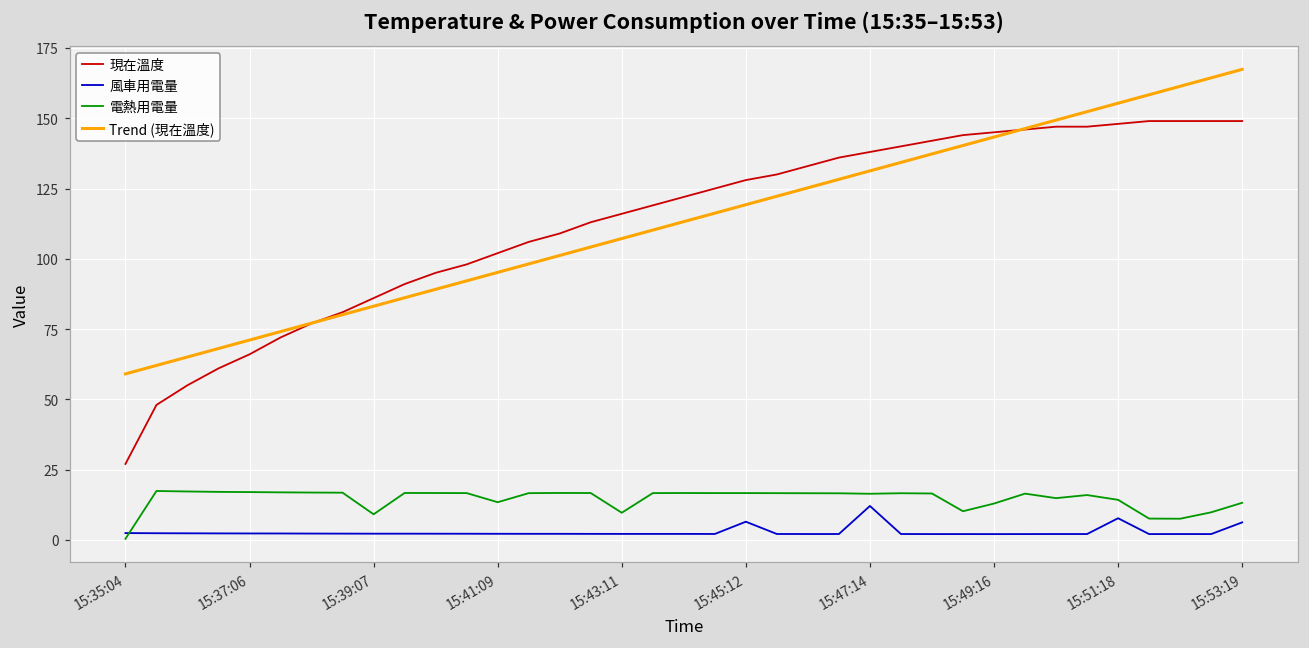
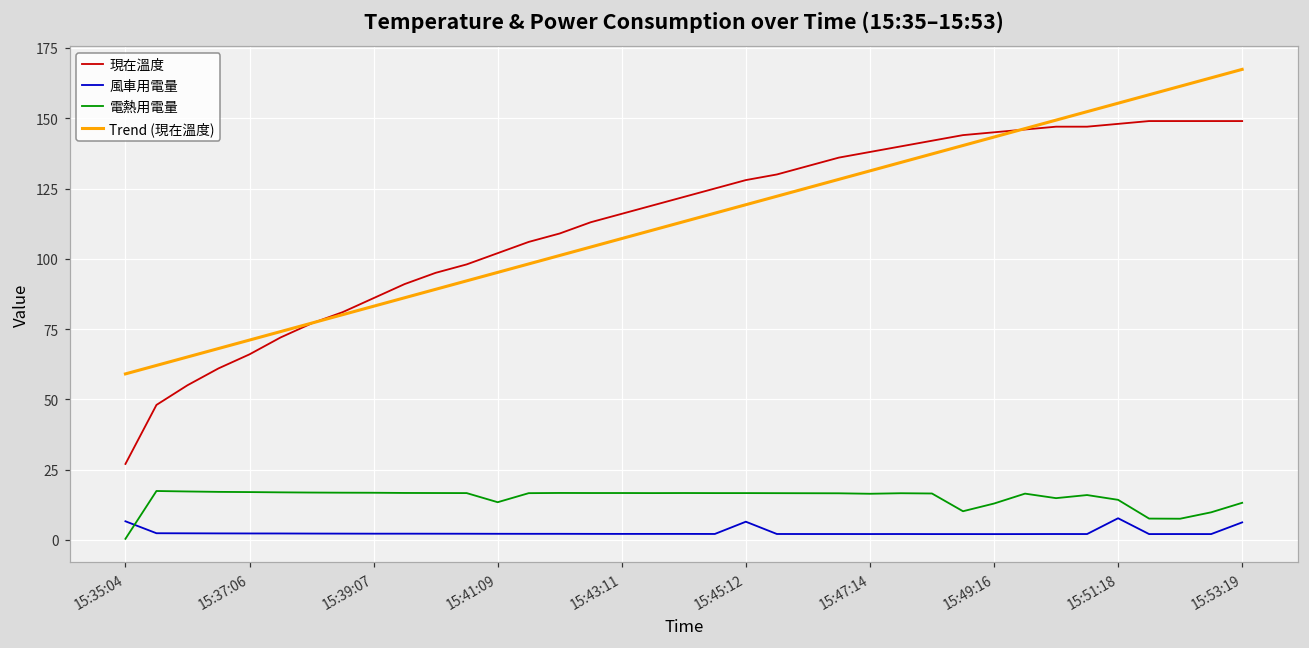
  {
    "現在溫度": {
      "15:35:04": 27,
      "15:37:06": 66,
      "15:39:07": 86,
      "15:41:09": 102,
      "15:43:11": 116,
      "15:45:12": 128,
      "15:47:14": 138,
      "15:49:16": 145,
      "15:51:18": 148,
      "15:53:19": 149
    },
    "風車用電量": {
-     "15:35:04": 2,
+     "15:35:04": 7,
      "15:37:06": 2,
      "15:39:07": 2,
      "15:41:09": 2,
      "15:43:11": 2,
      "15:45:12": 6,
-     "15:47:14": 12,
+     "15:47:14": 2,
      "15:49:16": 2,
      "15:51:18": 8,
      "15:53:19": 6
    },
    "電熱用電量": {
      "15:35:04": 0,
      "15:37:06": 17,
-     "15:39:07": 9,
+     "15:39:07": 17,
      "15:41:09": 13,
-     "15:43:11": 10,
+     "15:43:11": 17,
      "15:45:12": 17,
      "15:47:14": 16,
      "15:49:16": 13,
      "15:51:18": 14,
      "15:53:19": 13
    },
    "Trend (現在溫度)": {
      "15:35:04": 59,
      "15:37:06": 71,
      "15:39:07": 83,
      "15:41:09": 95,
      "15:43:11": 107,
      "15:45:12": 119,
      "15:47:14": 131,
      "15:49:16": 143,
      "15:51:18": 155,
      "15:53:19": 167
    }
  }
